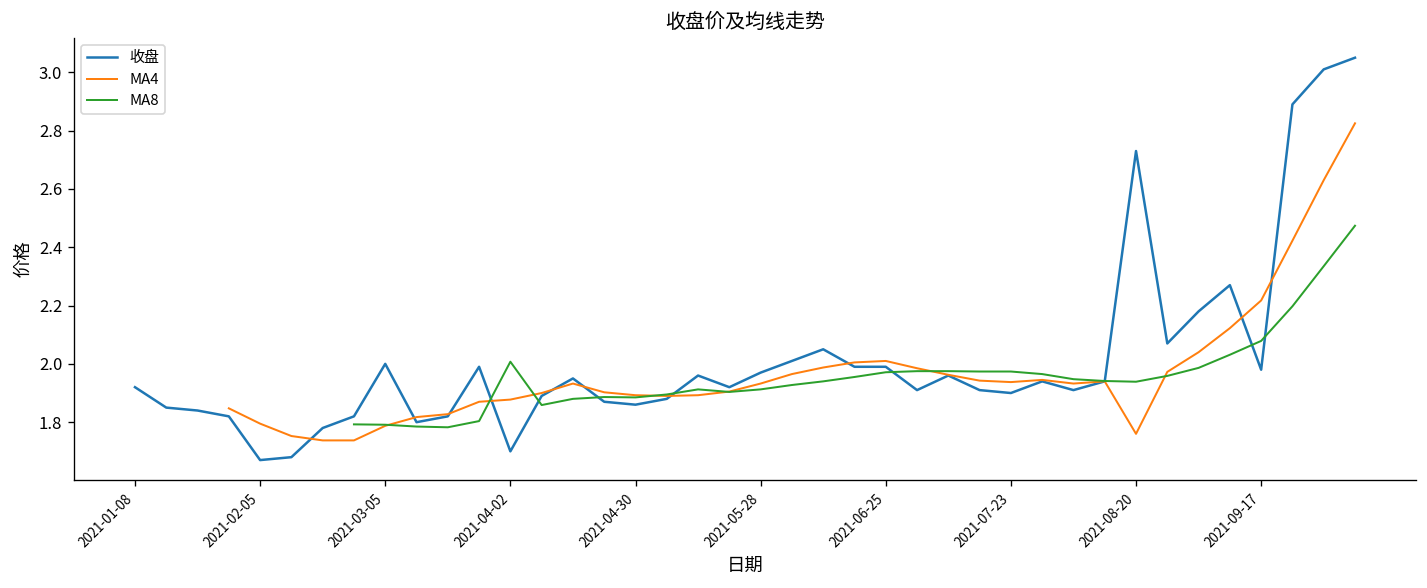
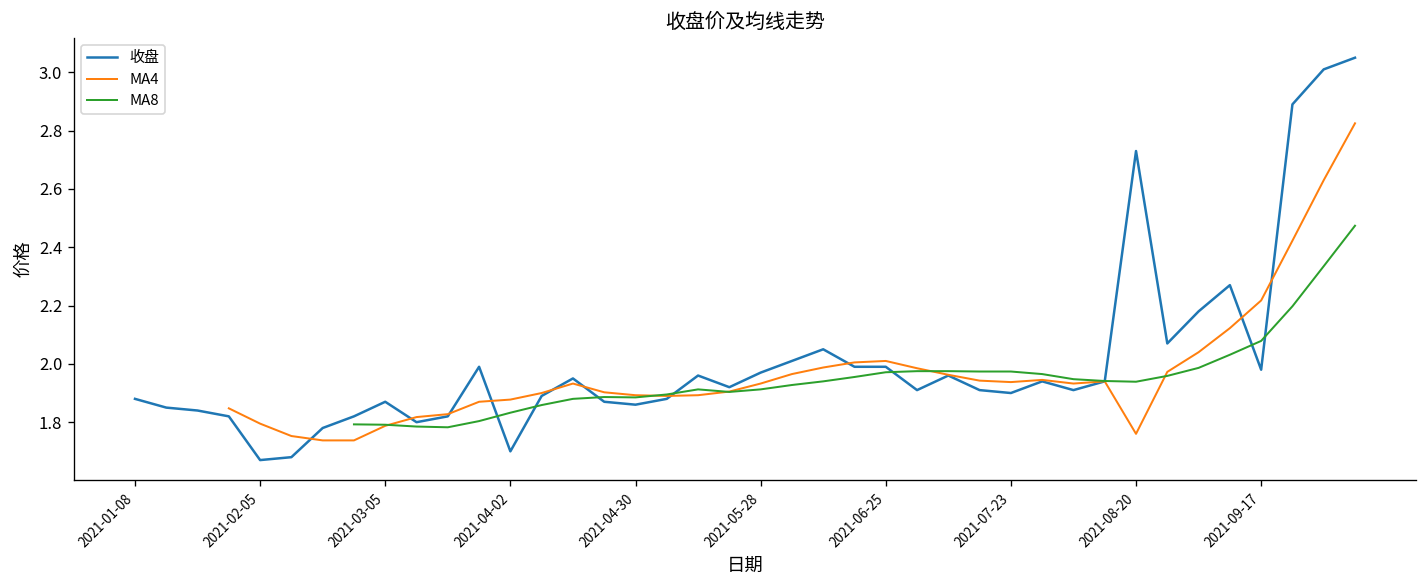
  {
    "收盘": {
-     "2021-01-08": 1.92,
+     "2021-01-08": 1.88,
      "2021-02-05": 1.67,
-     "2021-03-05": 2.00,
+     "2021-03-05": 1.87,
      "2021-04-02": 1.70,
      "2021-04-30": 1.86,
      "2021-05-28": 1.97,
      "2021-06-25": 1.99,
      "2021-07-23": 1.90,
      "2021-08-20": 2.73,
      "2021-09-17": 1.98
    },
    "MA4": {
      "2021-02-05": 1.80,
      "2021-04-02": 1.88,
      "2021-05-28": 1.93,
      "2021-06-25": 2.01,
      "2021-07-23": 1.94,
      "2021-08-20": 1.76,
      "2021-09-17": 2.22
    },
    "MA8": {
-     "2021-04-02": 2.01,
+     "2021-04-02": 1.83,
      "2021-05-28": 1.91,
      "2021-06-25": 1.97,
      "2021-07-23": 1.97,
      "2021-08-20": 1.94,
      "2021-09-17": 2.08
    }
  }
